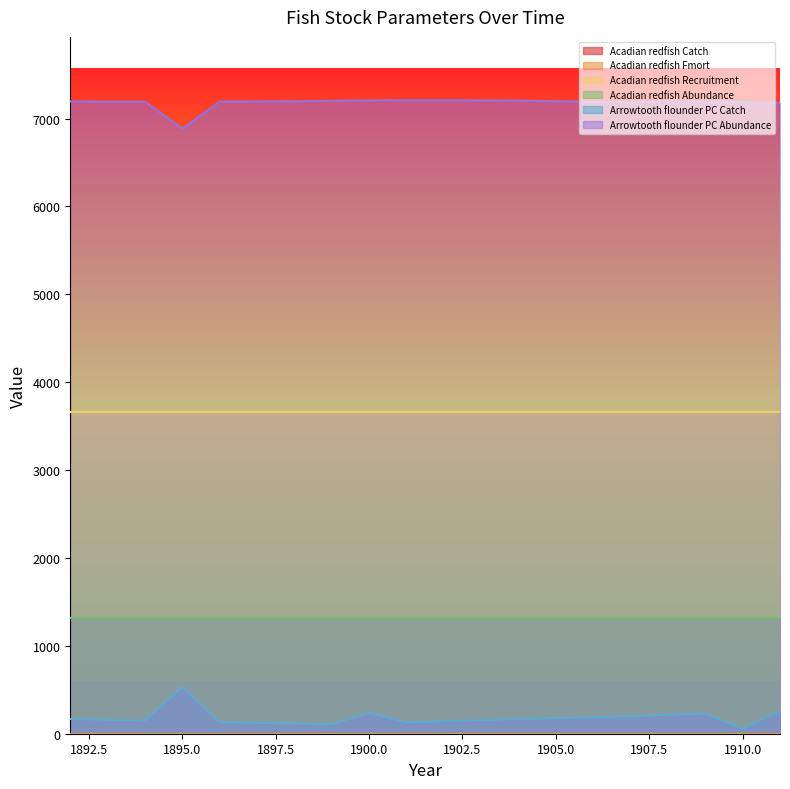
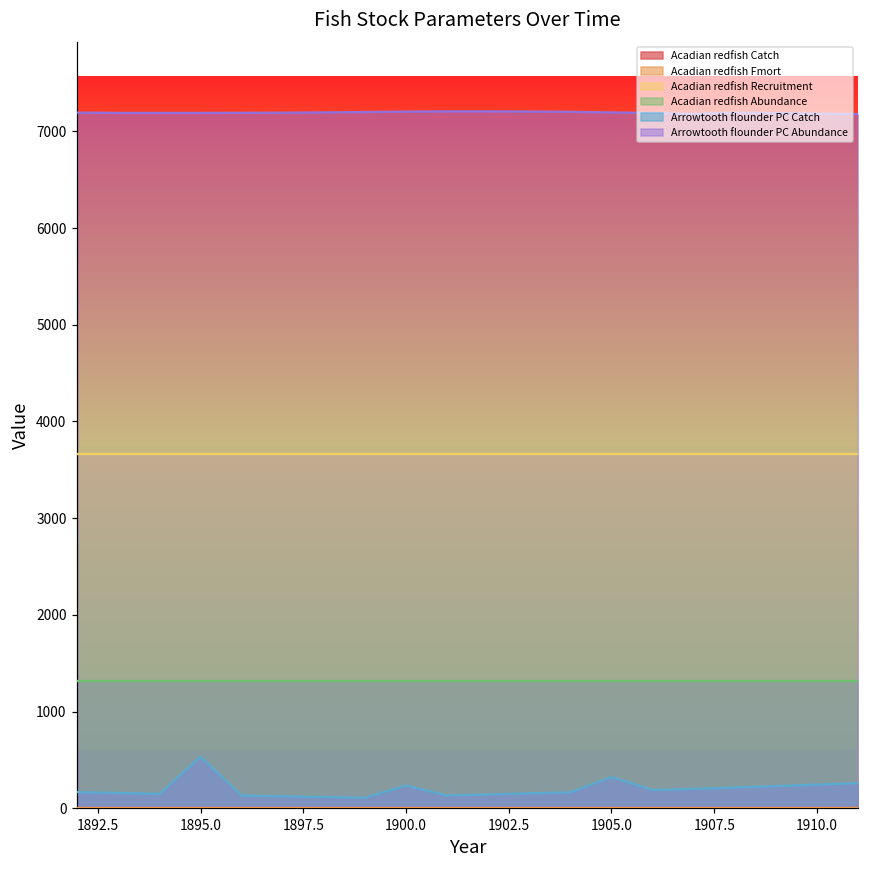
  {
    "Acadian redfish Fmort": {
      "1895.0": 0,
      "1900.0": 0,
      "1905.0": 0,
      "1910.0": 0
    },
    "Acadian redfish Recruitment": {
      "1895.0": 3700,
      "1900.0": 3700,
      "1905.0": 3700,
      "1910.0": 3700
    },
    "Acadian redfish Abundance": {
      "1895.0": 1300,
      "1900.0": 1300,
      "1905.0": 1300,
      "1910.0": 1300
    },
    "Arrowtooth flounder PC Catch": {
      "1895.0": 500,
      "1900.0": 200,
-     "1905.0": 200,
-     "1910.0": 100
+     "1905.0": 300,
+     "1910.0": 200
    },
    "Arrowtooth flounder PC Abundance": {
-     "1895.0": 6900,
+     "1895.0": 7200,
      "1900.0": 7200,
      "1905.0": 7200
    }
  }
